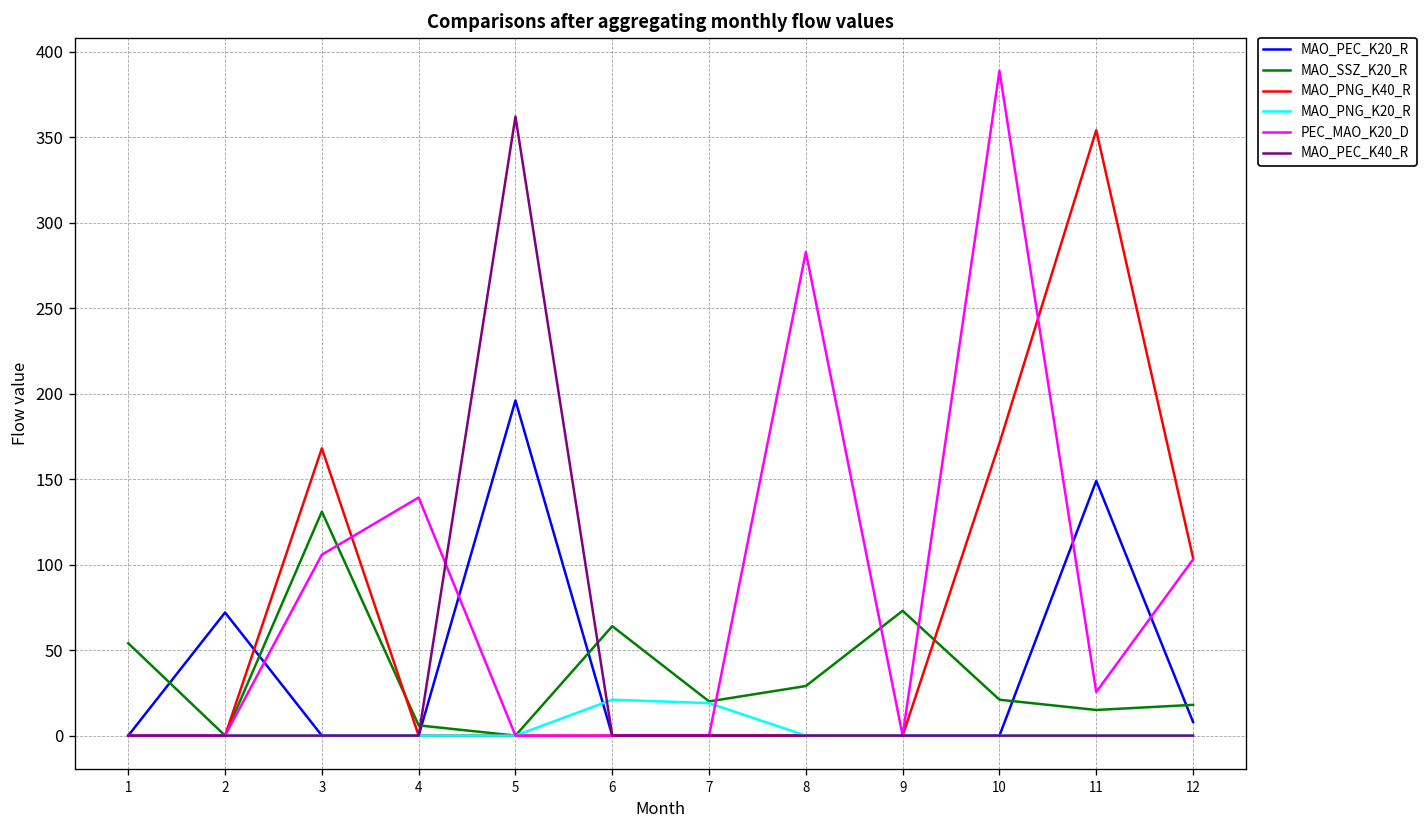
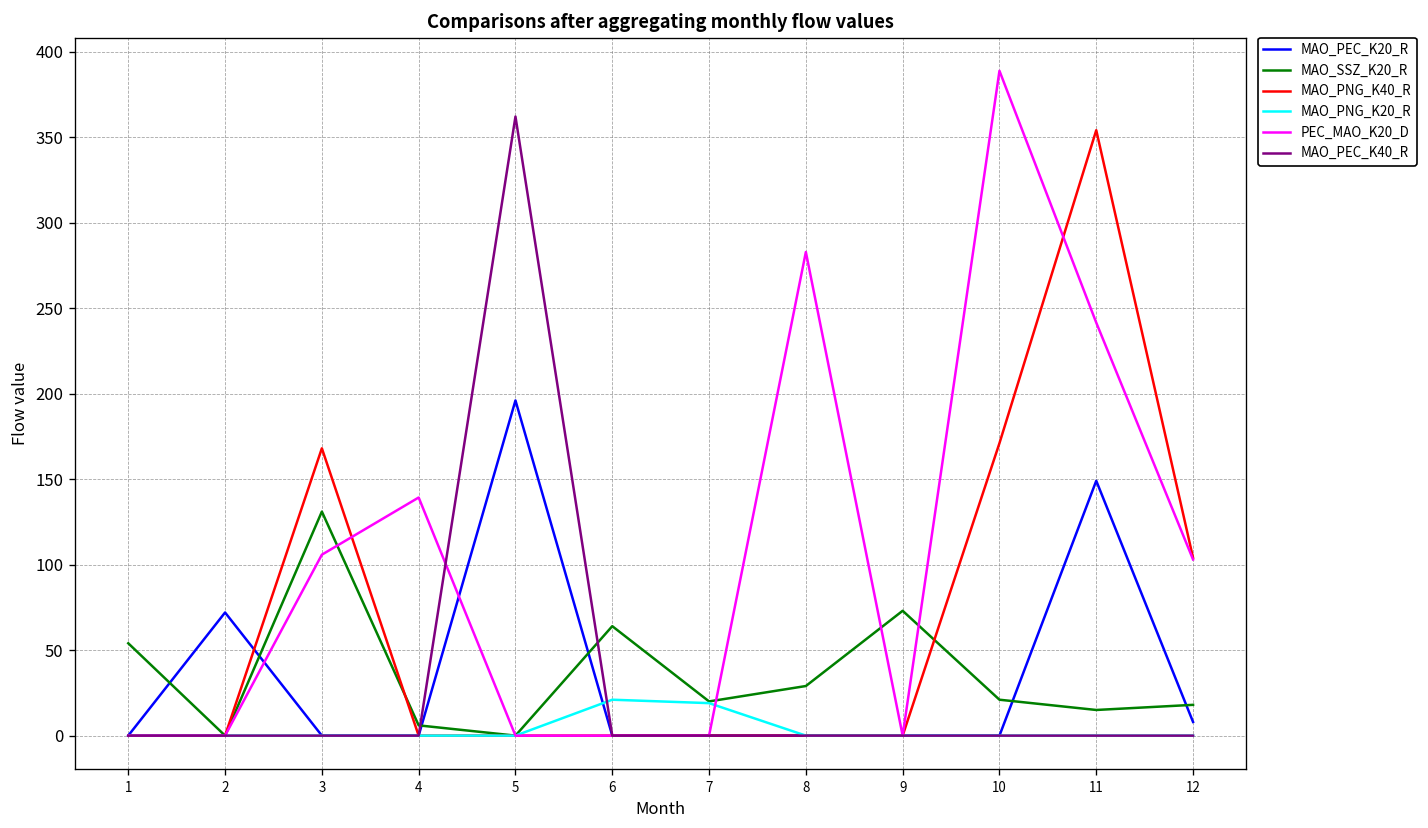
  {
    "MAO_PEC_K20_R": {
      "2": 72,
      "5": 196,
      "11": 149,
      "12": 8
    },
    "MAO_SSZ_K20_R": {
      "1": 54,
      "3": 131,
      "4": 6,
      "6": 64,
      "8": 29,
      "9": 73,
      "10": 21,
      "11": 15,
      "12": 18
    },
    "MAO_PNG_K40_R": {
      "3": 168,
      "10": 171,
      "11": 354
    },
    "MAO_PNG_K20_R": {
      "6": 21
    },
    "PEC_MAO_K20_D": {
      "3": 106,
      "4": 139,
      "8": 283,
      "10": 389,
-     "11": 25
+     "11": 241
    },
    "MAO_PEC_K40_R": {
      "5": 362
    }
  }
